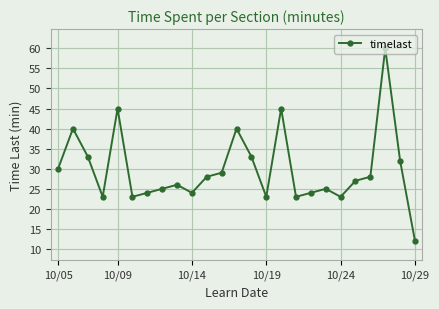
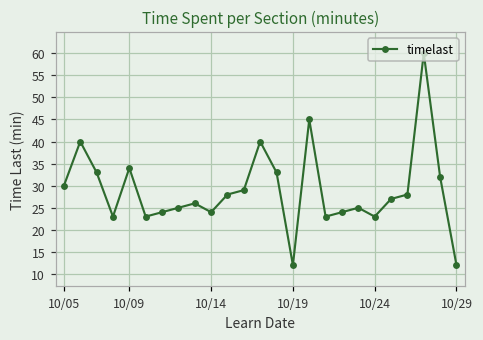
  {
    "10/05": 30,
-   "10/09": 45,
+   "10/09": 34,
    "10/14": 24,
-   "10/19": 23,
+   "10/19": 12,
    "10/24": 23,
    "10/29": 12
  }
